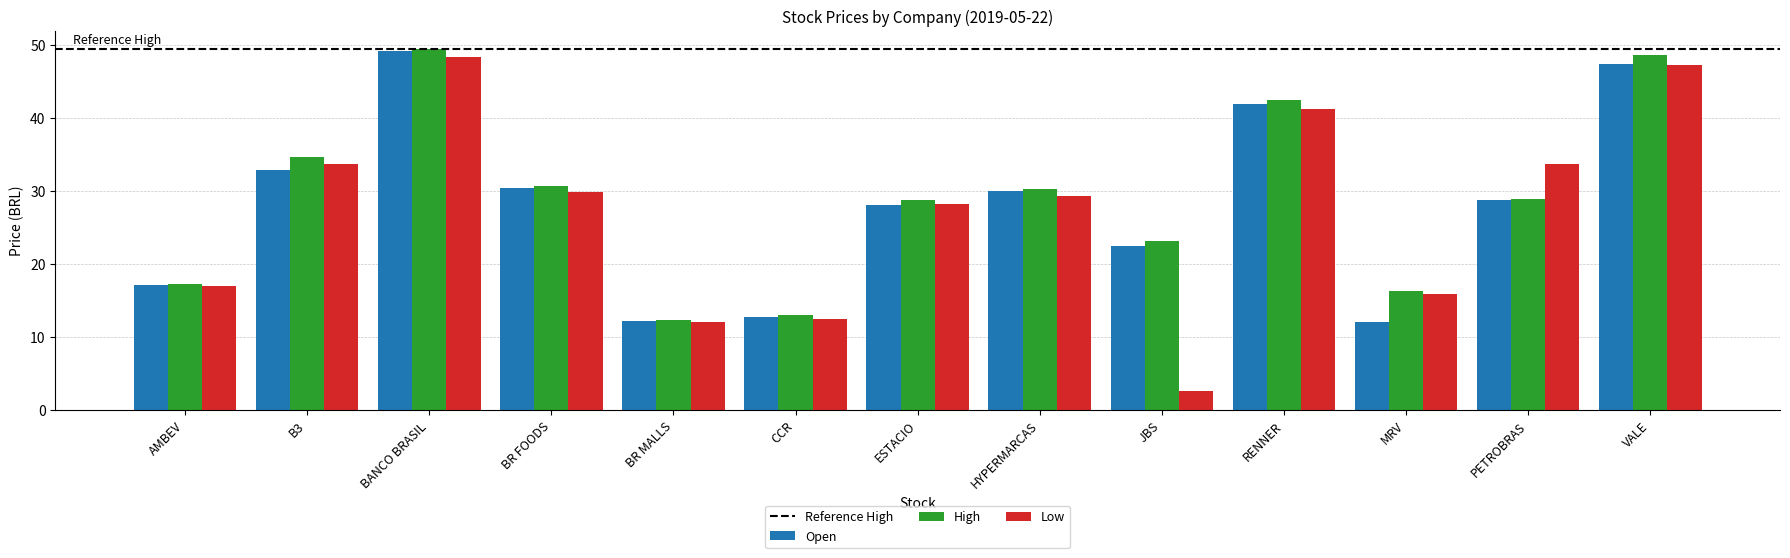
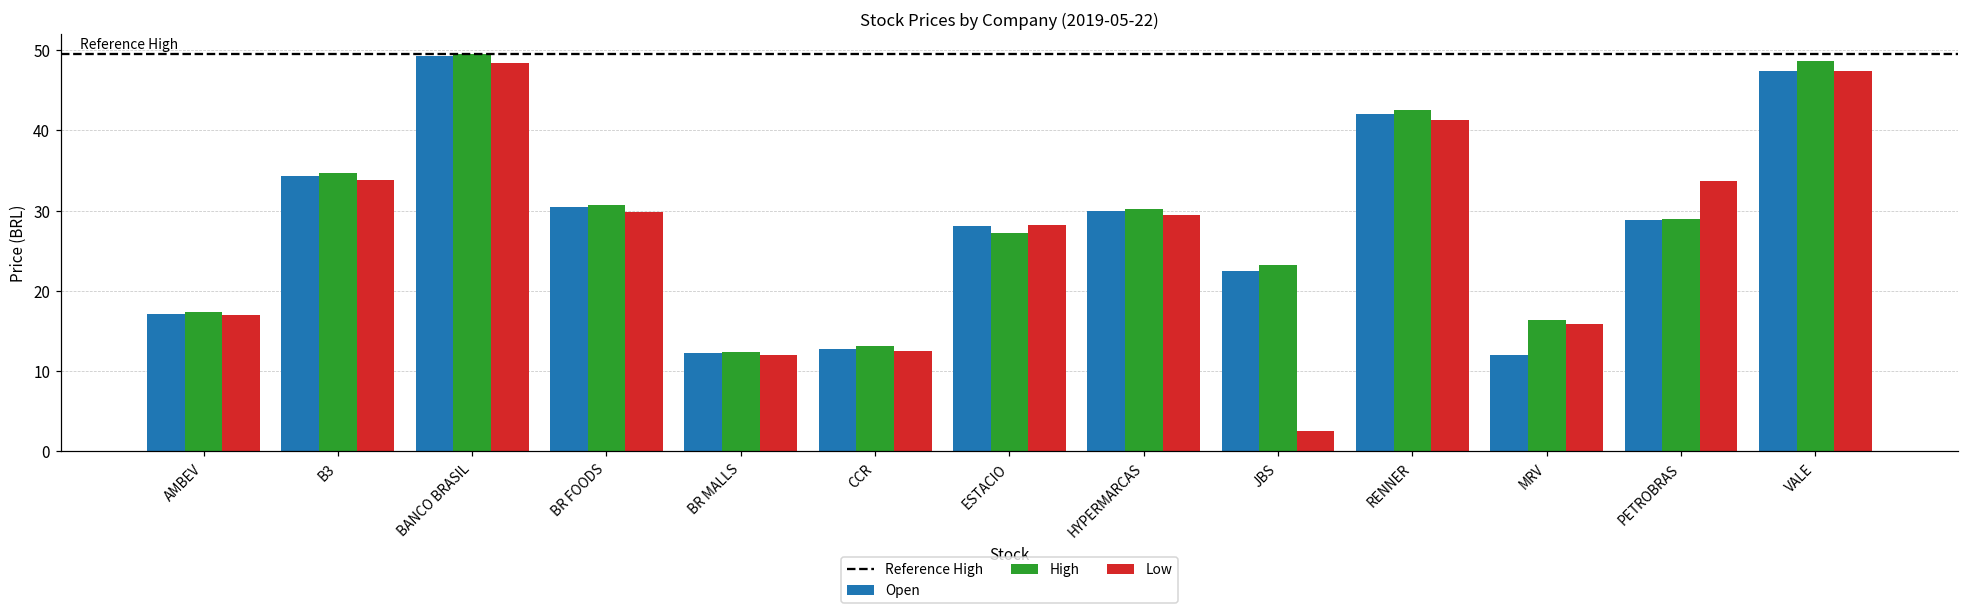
  {
    "Open": {
      "AMBEV": 17,
-     "B3": 33,
+     "B3": 34,
      "BANCO BRASIL": 49,
      "BR FOODS": 30,
      "BR MALLS": 12,
      "CCR": 13,
      "ESTACIO": 28,
      "HYPERMARCAS": 30,
      "JBS": 22,
      "RENNER": 42,
      "MRV": 12,
      "PETROBRAS": 29,
      "VALE": 47
    },
    "High": {
      "AMBEV": 17,
      "B3": 35,
      "BANCO BRASIL": 50,
      "BR FOODS": 31,
      "BR MALLS": 12,
      "CCR": 13,
-     "ESTACIO": 29,
+     "ESTACIO": 27,
      "HYPERMARCAS": 30,
      "JBS": 23,
      "RENNER": 43,
      "MRV": 16,
      "PETROBRAS": 29,
      "VALE": 49
    },
    "Low": {
      "AMBEV": 17,
      "B3": 34,
      "BANCO BRASIL": 48,
      "BR FOODS": 30,
      "BR MALLS": 12,
      "CCR": 13,
      "ESTACIO": 28,
      "HYPERMARCAS": 29,
      "JBS": 3,
      "RENNER": 41,
      "MRV": 16,
      "PETROBRAS": 34,
      "VALE": 47
    }
  }
